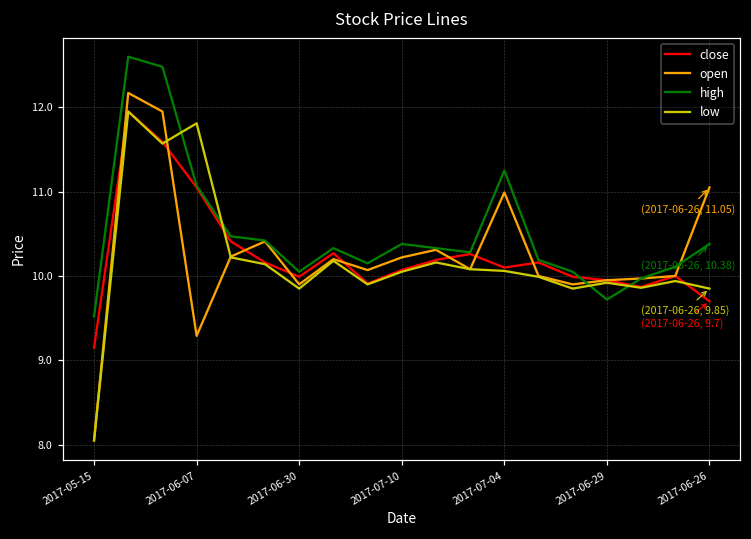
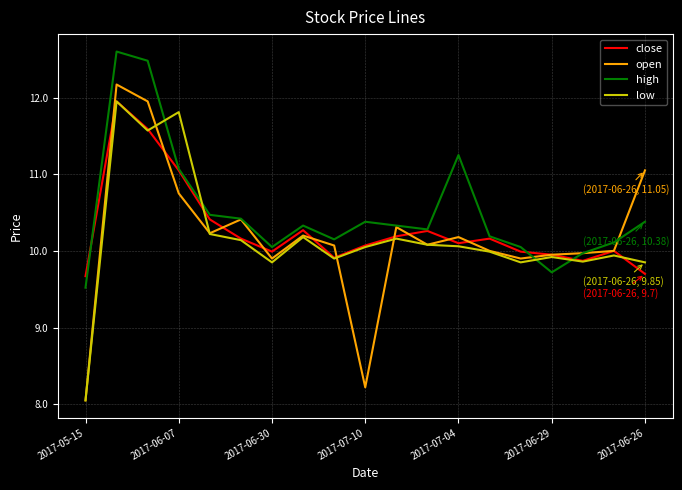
  {
    "close": {
-     "2017-05-15": 9.2,
+     "2017-05-15": 9.7,
      "2017-07-04": 10.1
    },
    "open": {
-     "2017-06-07": 9.3,
-     "2017-07-10": 10.2,
-     "2017-07-04": 11.0
+     "2017-06-07": 10.8,
+     "2017-07-10": 8.2,
+     "2017-07-04": 10.2
    },
    "high": {
      "2017-05-15": 9.5,
      "2017-07-10": 10.4,
      "2017-07-04": 11.3,
      "2017-06-29": 9.7
    },
    "low": {
      "2017-06-07": 11.8,
      "2017-07-04": 10.1
    }
  }
